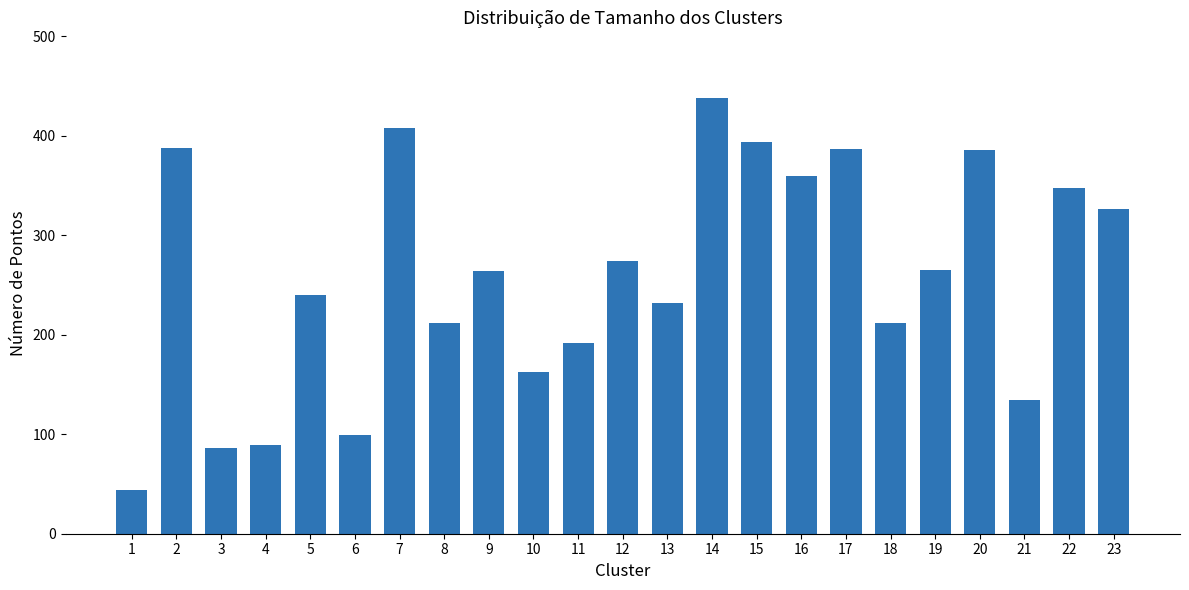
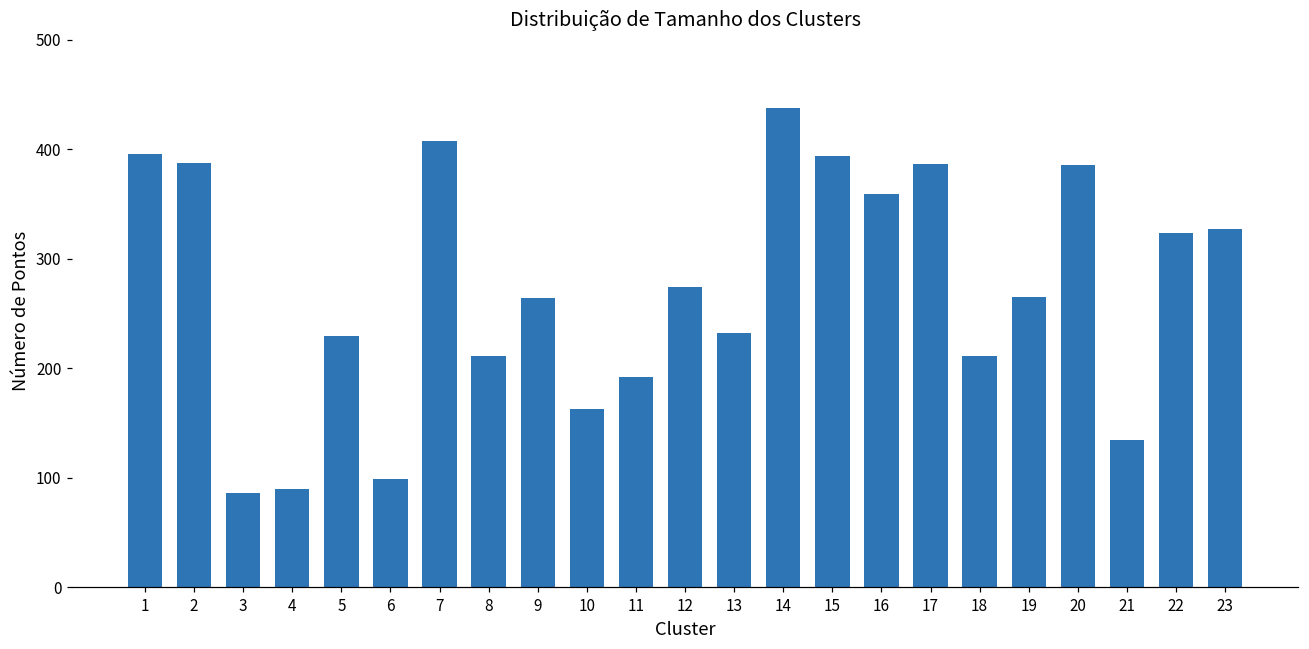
  {
-   "1": 40,
+   "1": 400,
    "2": 390,
    "3": 90,
    "4": 90,
-   "5": 240,
+   "5": 230,
    "6": 100,
    "7": 410,
    "8": 210,
    "9": 260,
    "10": 160,
    "11": 190,
    "12": 270,
    "13": 230,
    "14": 440,
    "15": 390,
    "16": 360,
    "17": 390,
    "18": 210,
    "19": 260,
    "20": 390,
    "21": 130,
-   "22": 350,
+   "22": 320,
    "23": 330
  }
